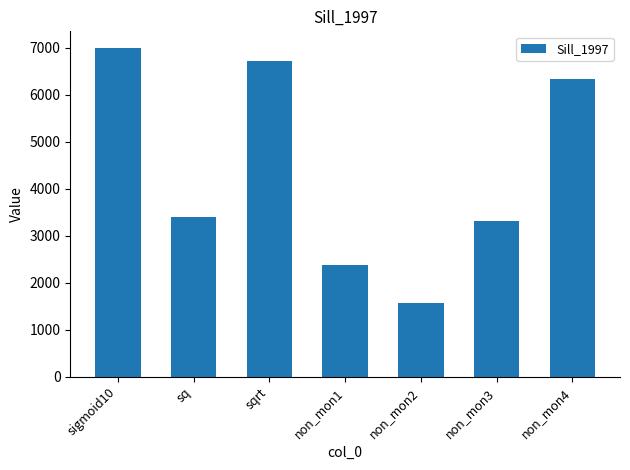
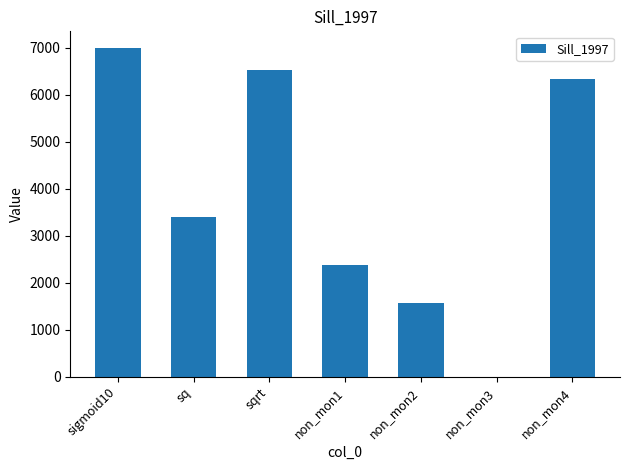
  {
    "sigmoid10": 7000,
    "sq": 3400,
-   "sqrt": 6700,
+   "sqrt": 6500,
    "non_mon1": 2400,
    "non_mon2": 1600,
-   "non_mon3": 3300,
+   "non_mon3": 0,
    "non_mon4": 6300
  }
